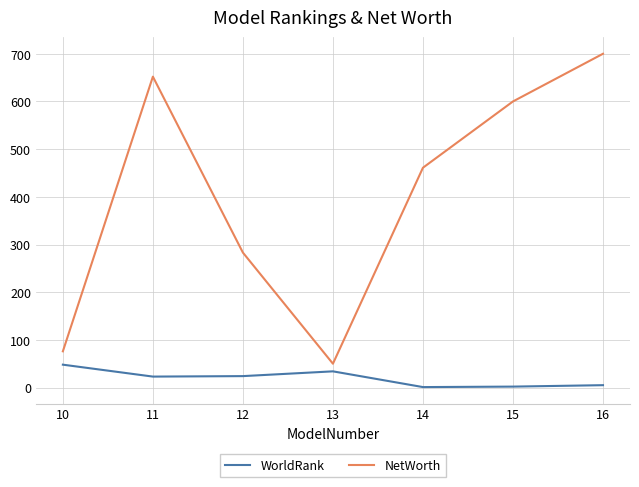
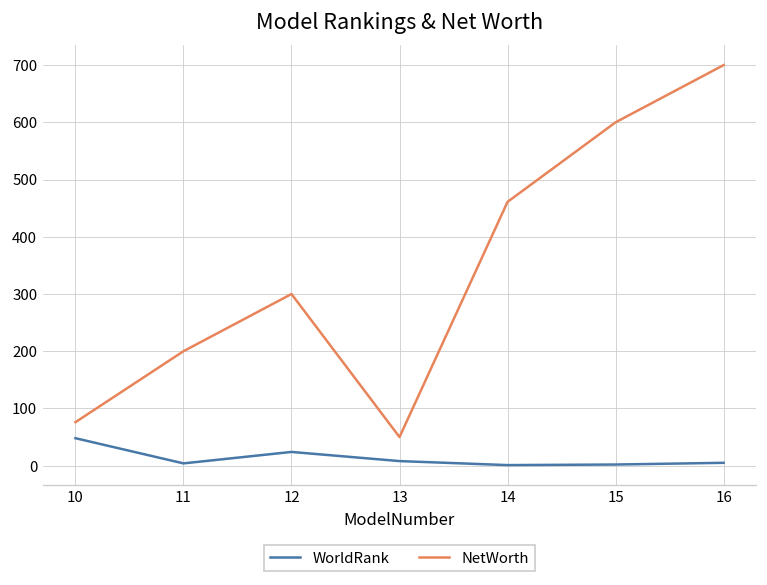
  {
    "WorldRank": {
      "10": 50,
-     "11": 20,
+     "11": 0,
      "12": 20,
-     "13": 30,
+     "13": 10,
      "14": 0,
      "15": 0,
      "16": 10
    },
    "NetWorth": {
      "10": 80,
-     "11": 650,
-     "12": 280,
+     "11": 200,
+     "12": 300,
      "13": 50,
      "14": 460,
      "15": 600,
      "16": 700
    }
  }
